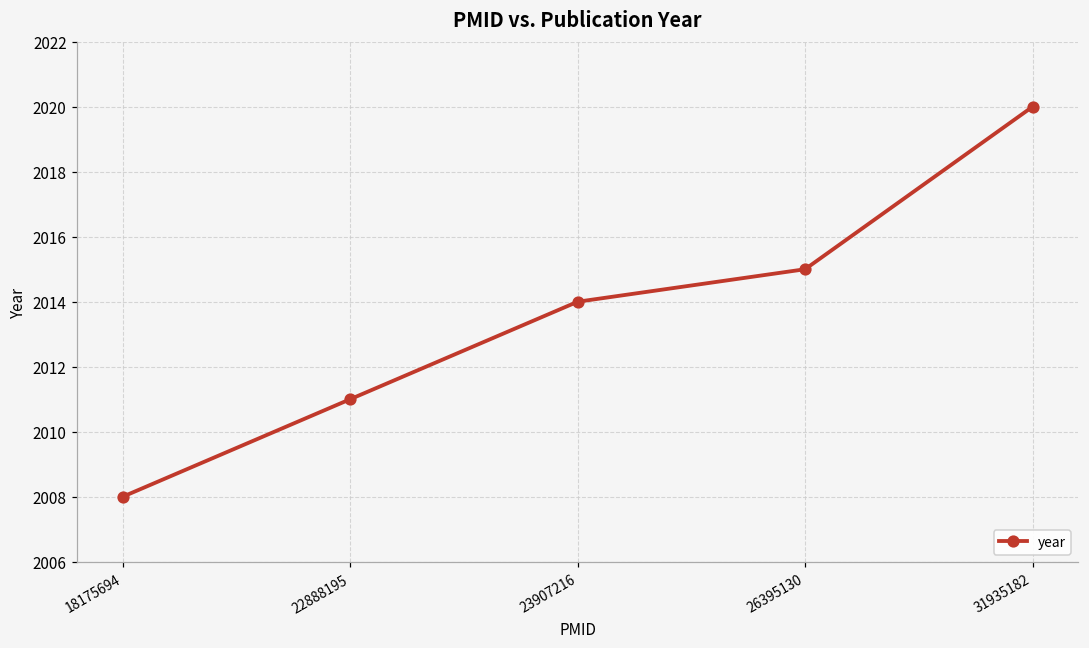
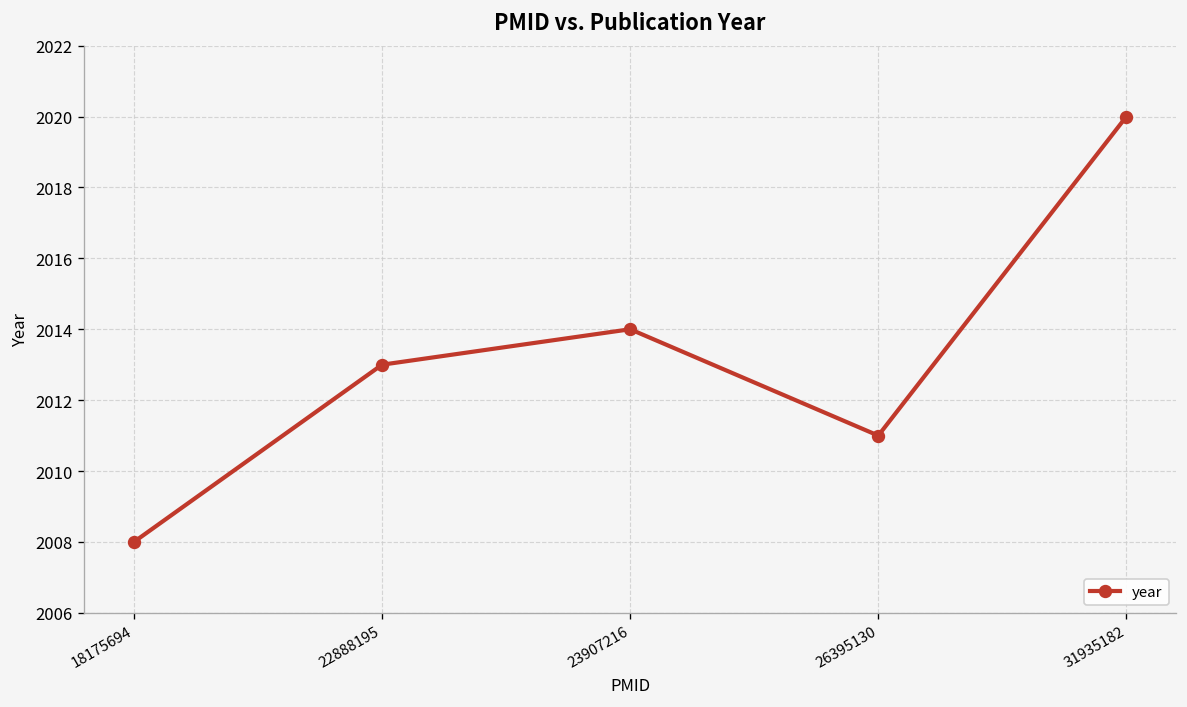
  {
    "18175694": 2008,
-   "22888195": 2011,
+   "22888195": 2013,
    "23907216": 2014,
-   "26395130": 2015,
+   "26395130": 2011,
    "31935182": 2020
  }
